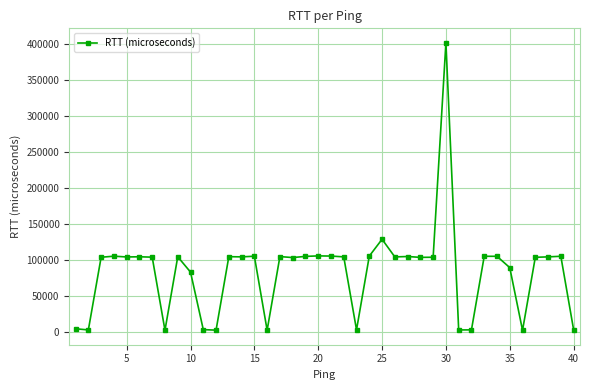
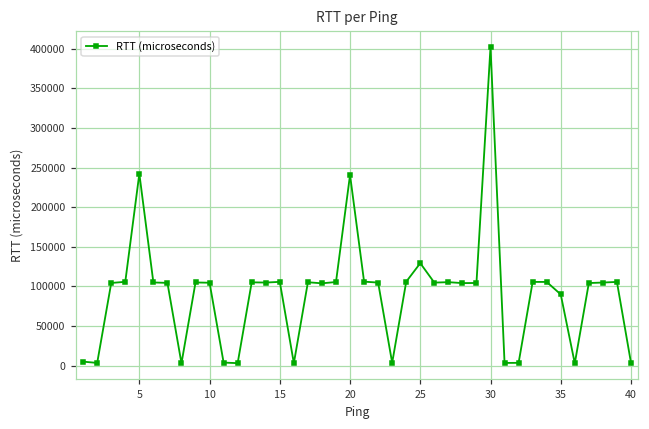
  {
-   "5": 100000,
-   "10": 80000,
+   "5": 240000,
+   "10": 100000,
    "15": 110000,
-   "20": 110000,
+   "20": 240000,
    "25": 130000,
    "30": 400000,
    "35": 90000,
    "40": 0
  }
